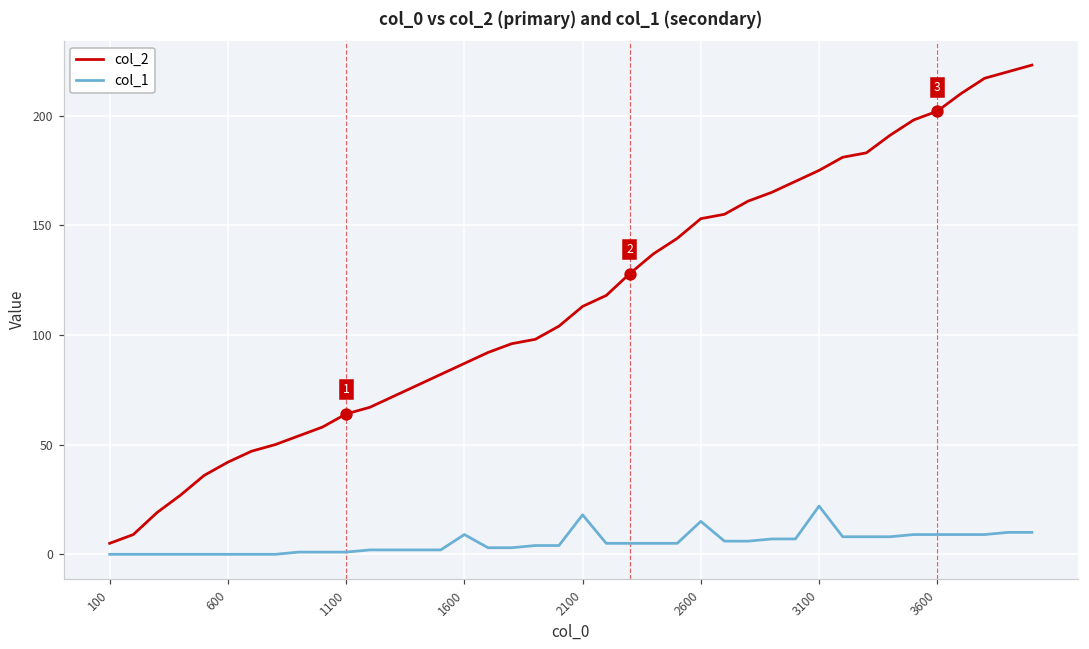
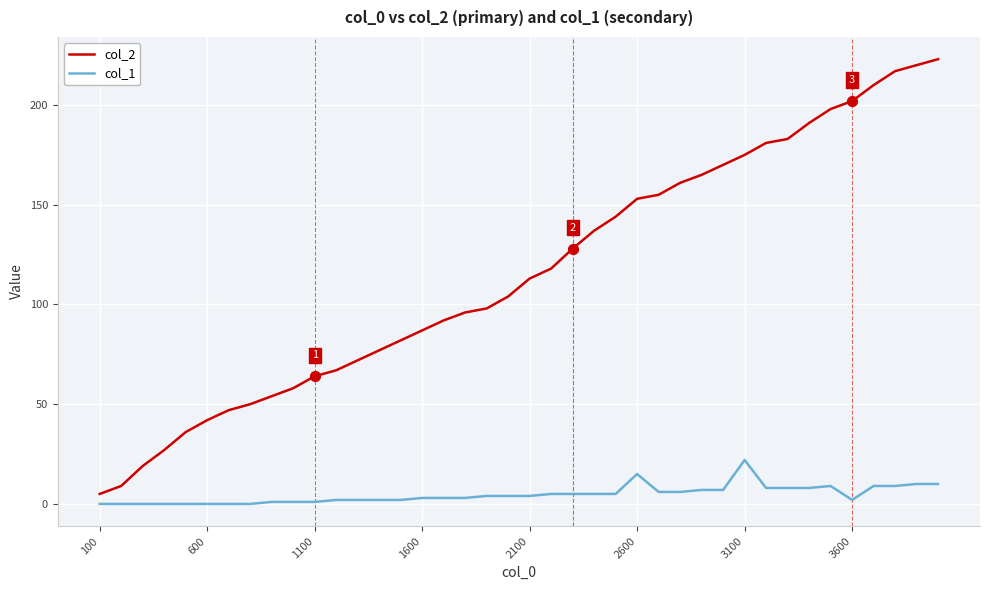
  {
    "col_1": {
      "100": 0,
      "600": 0,
      "1100": 1,
-     "1600": 9,
-     "2100": 18,
+     "1600": 3,
+     "2100": 4,
      "2600": 15,
      "3100": 22,
-     "3600": 9
+     "3600": 2
    }
  }
